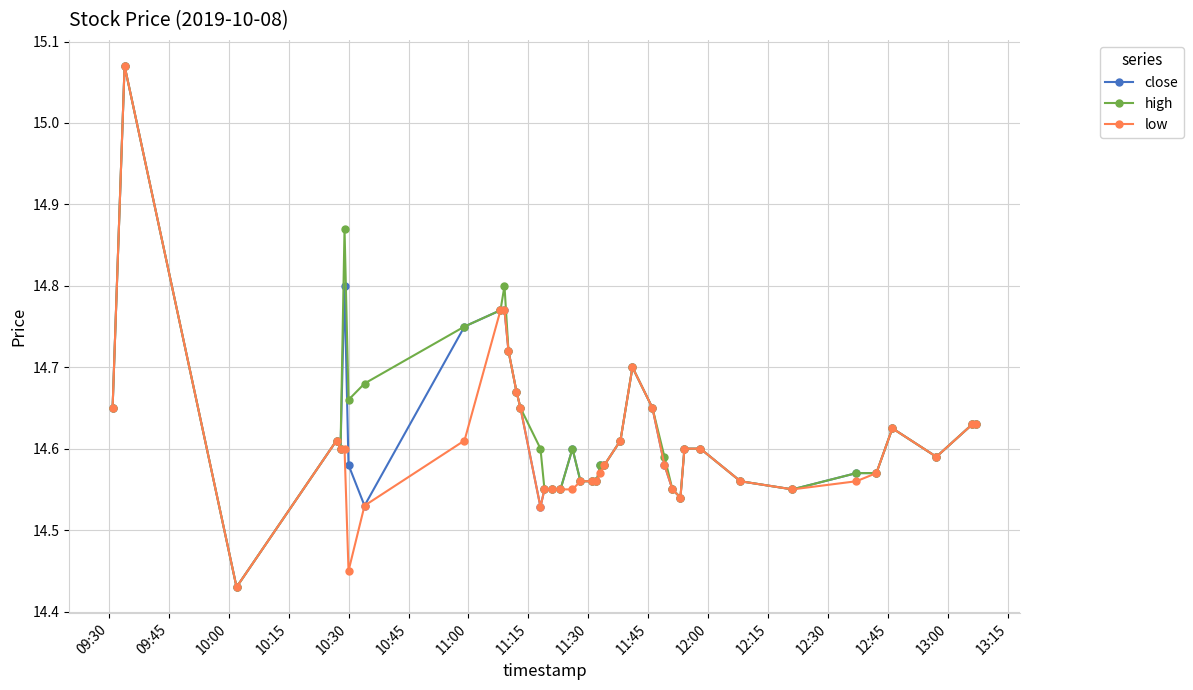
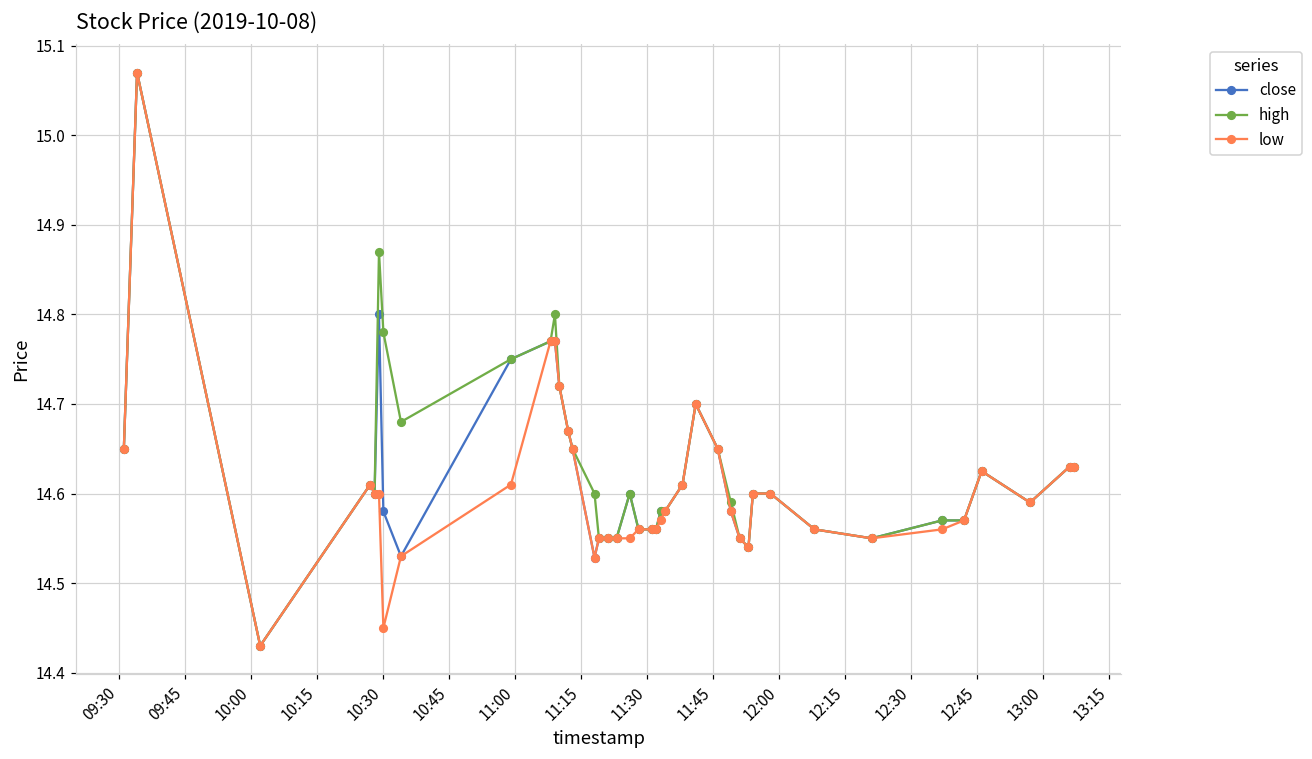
  {
    "close": {
      "10:30": 14.58
    },
    "high": {
-     "10:30": 14.66
+     "10:30": 14.78
    },
    "low": {
      "10:30": 14.45
    }
  }
